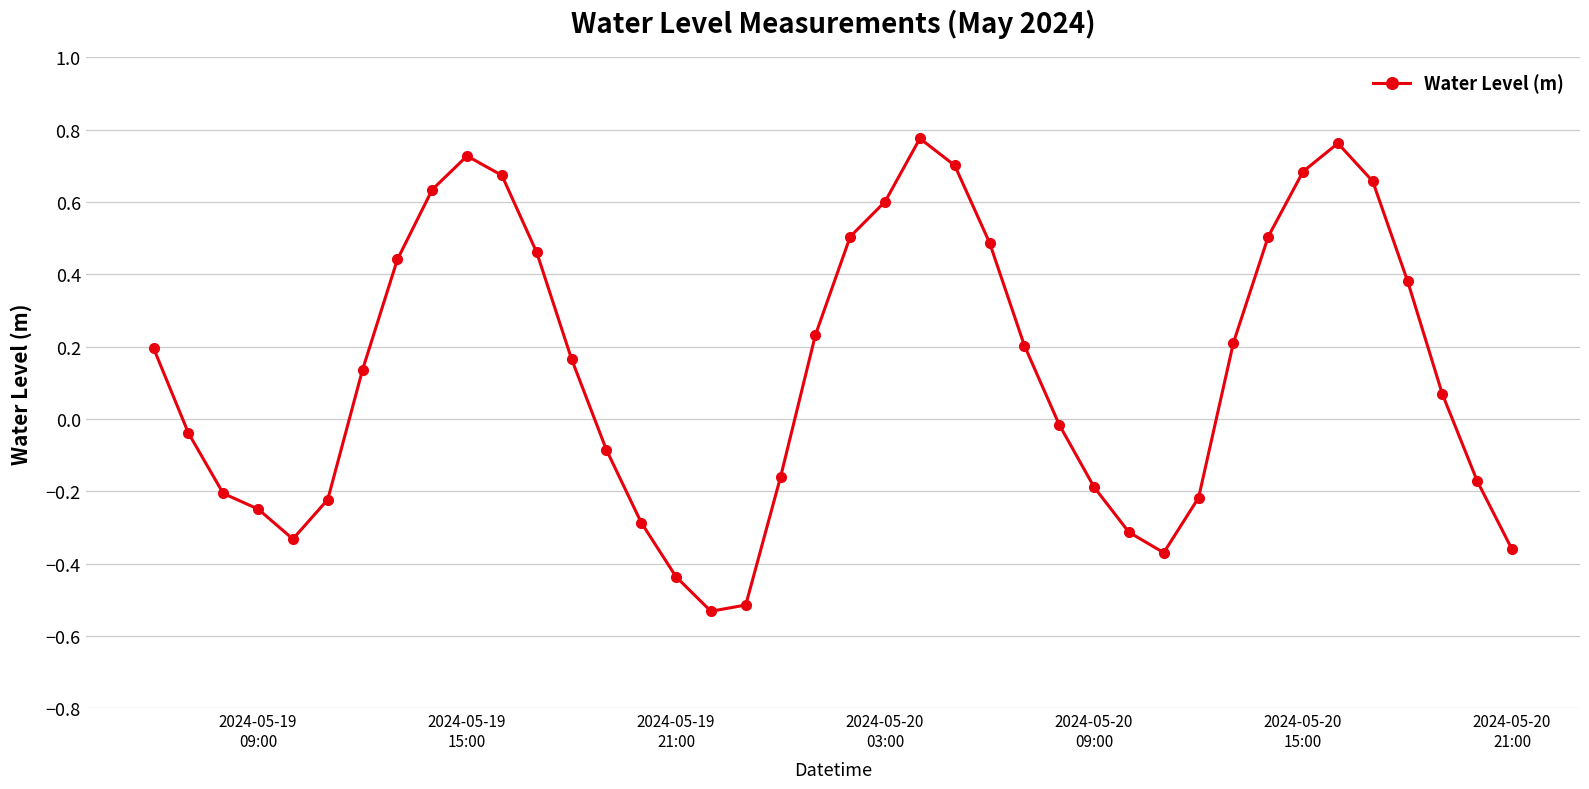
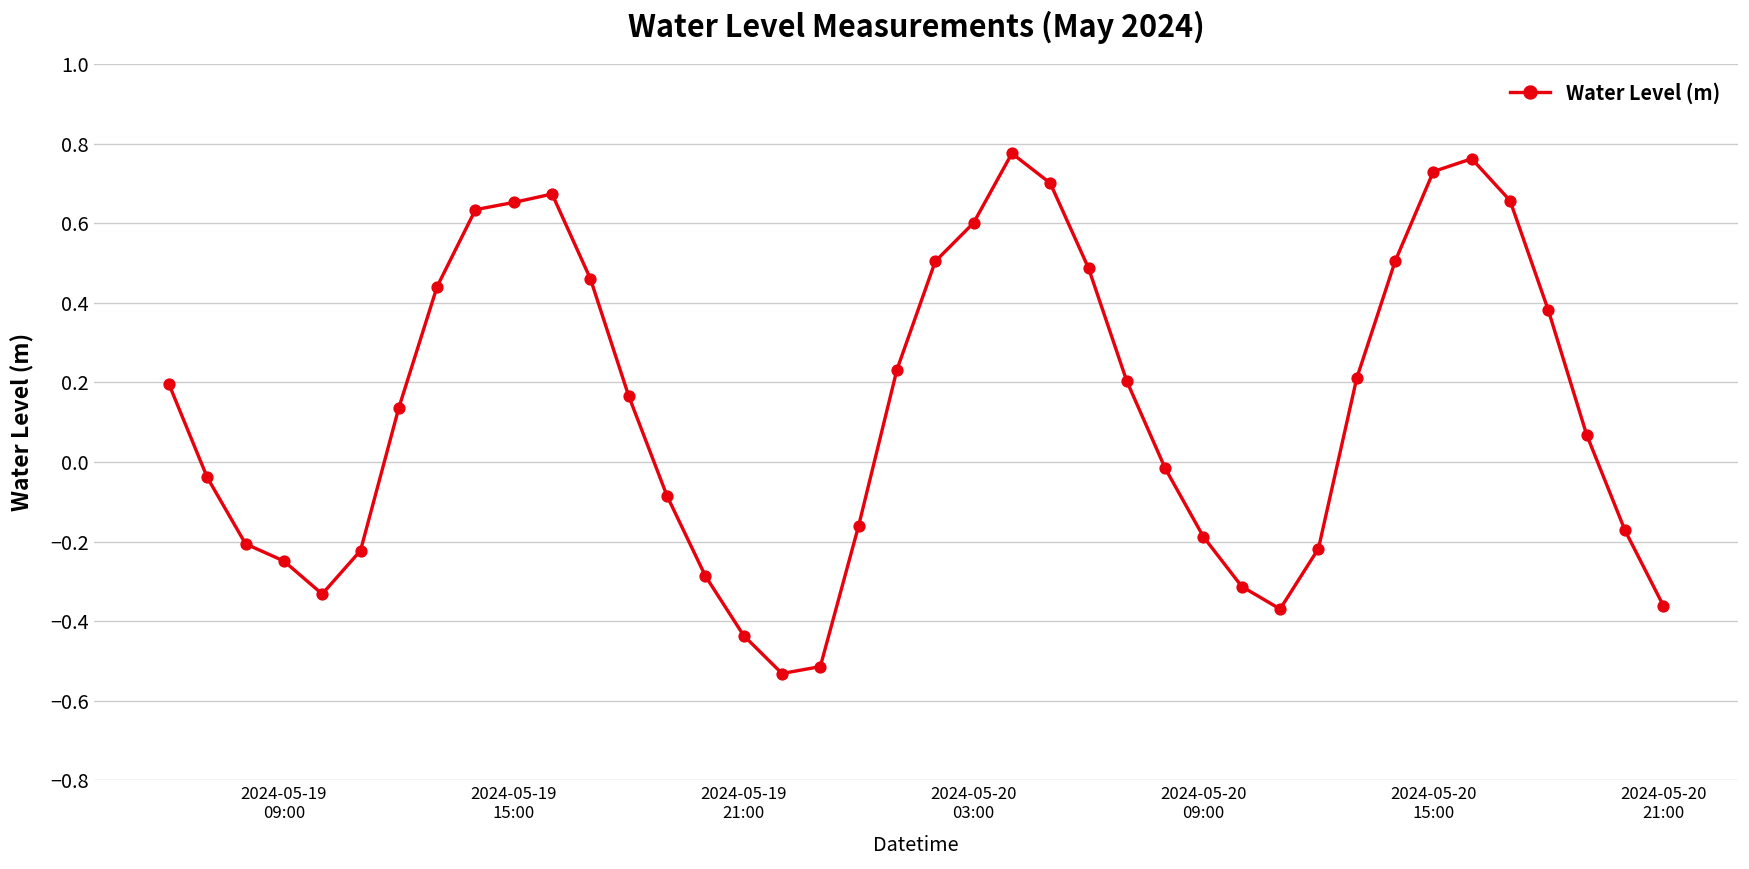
  {
    "2024-05-19 09:00": -0.25,
-   "2024-05-19 15:00": 0.73,
+   "2024-05-19 15:00": 0.65,
    "2024-05-19 21:00": -0.44,
    "2024-05-20 03:00": 0.60,
    "2024-05-20 09:00": -0.19,
-   "2024-05-20 15:00": 0.68,
+   "2024-05-20 15:00": 0.73,
    "2024-05-20 21:00": -0.36
  }
